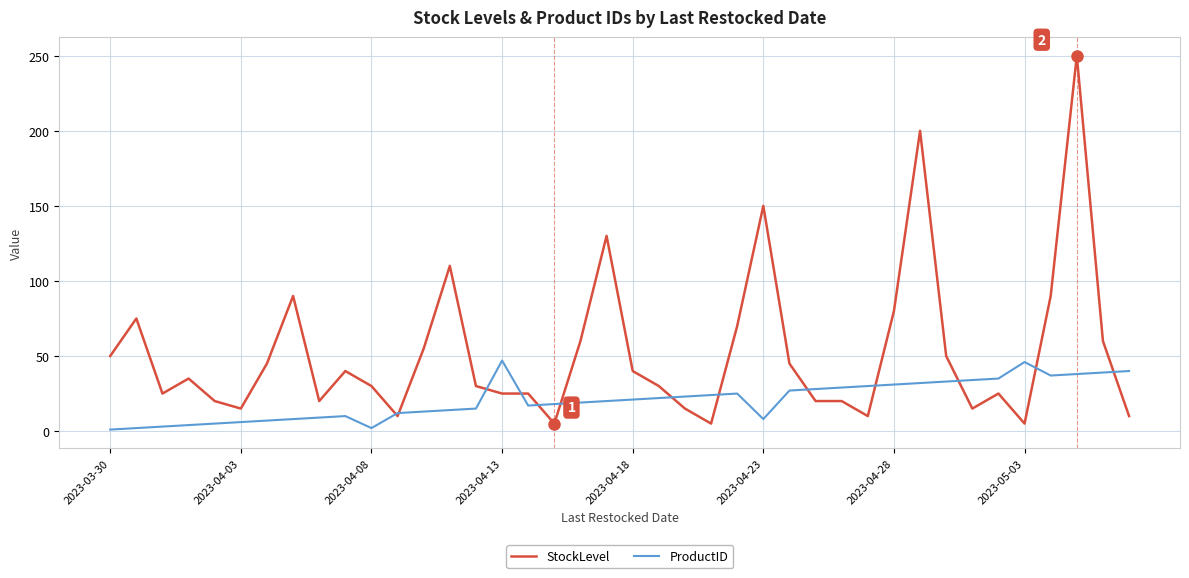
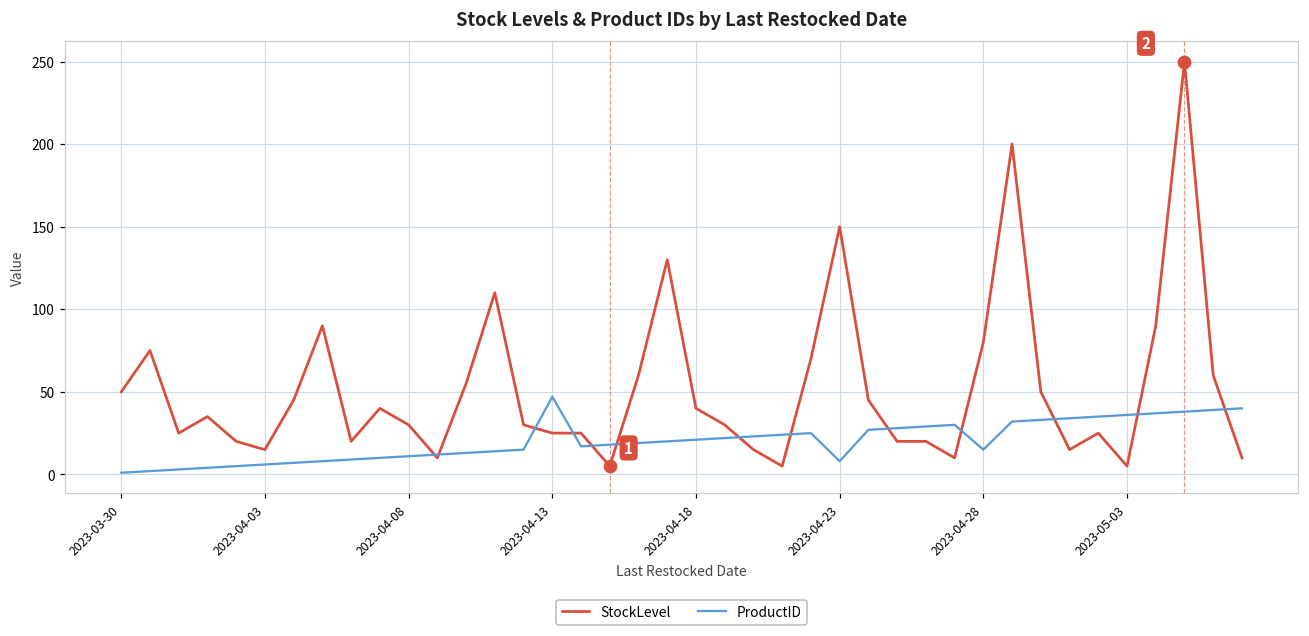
  {
    "ProductID": {
      "2023-03-30": 1,
      "2023-04-03": 6,
-     "2023-04-08": 2,
+     "2023-04-08": 11,
      "2023-04-13": 47,
      "2023-04-18": 21,
      "2023-04-23": 8,
-     "2023-04-28": 31,
-     "2023-05-03": 46
+     "2023-04-28": 15,
+     "2023-05-03": 36
    }
  }
